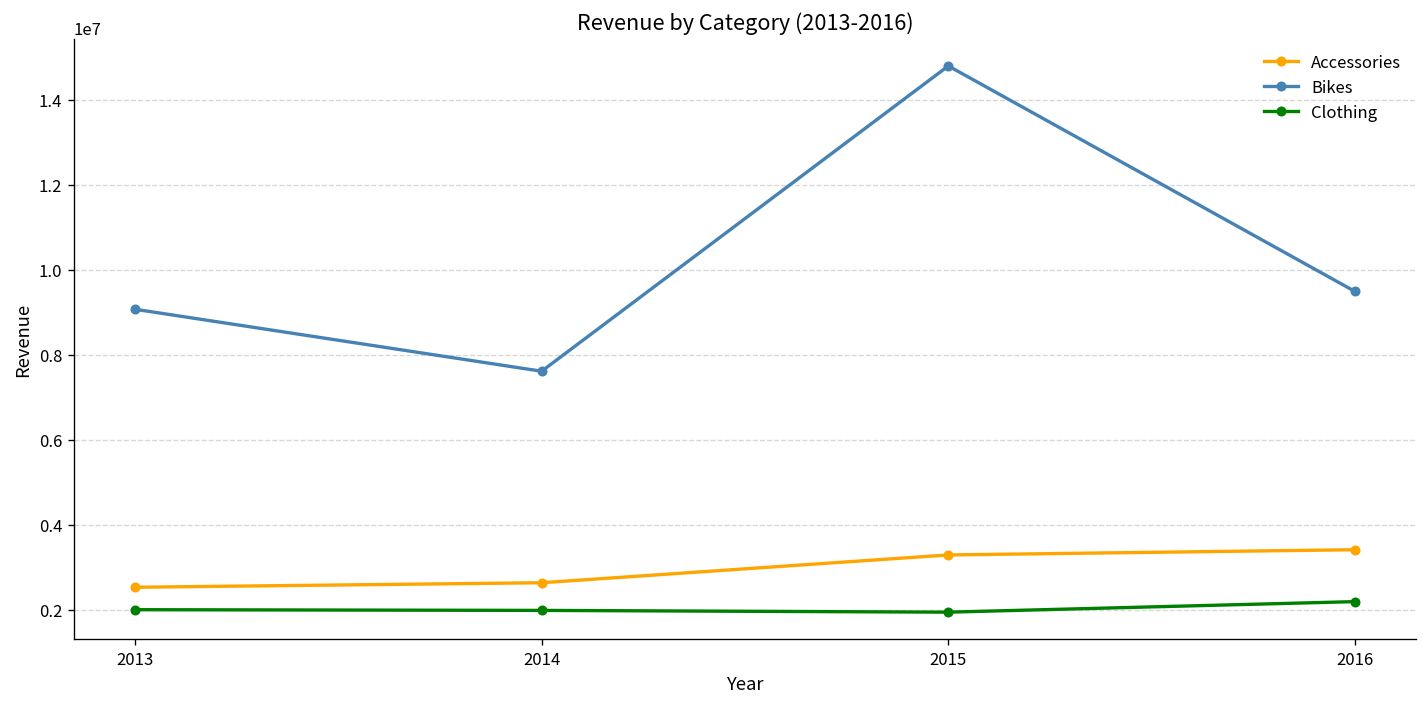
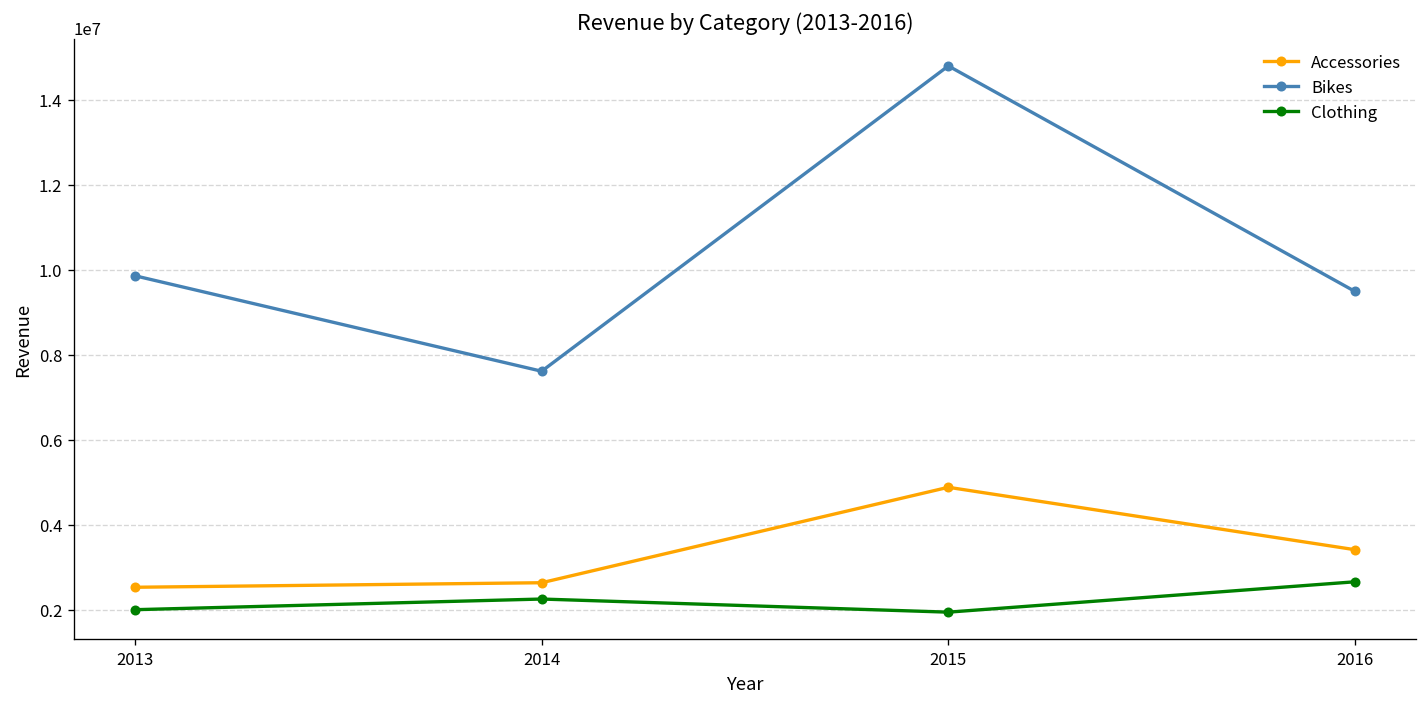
  {
    "Accessories": {
      "2013": 2500000,
      "2014": 2600000,
-     "2015": 3300000,
+     "2015": 4900000,
      "2016": 3400000
    },
    "Bikes": {
-     "2013": 9100000,
+     "2013": 9900000,
      "2014": 7600000,
      "2015": 14800000,
      "2016": 9500000
    },
    "Clothing": {
      "2013": 2000000,
-     "2014": 2000000,
+     "2014": 2200000,
      "2015": 1900000,
-     "2016": 2200000
+     "2016": 2700000
    }
  }
